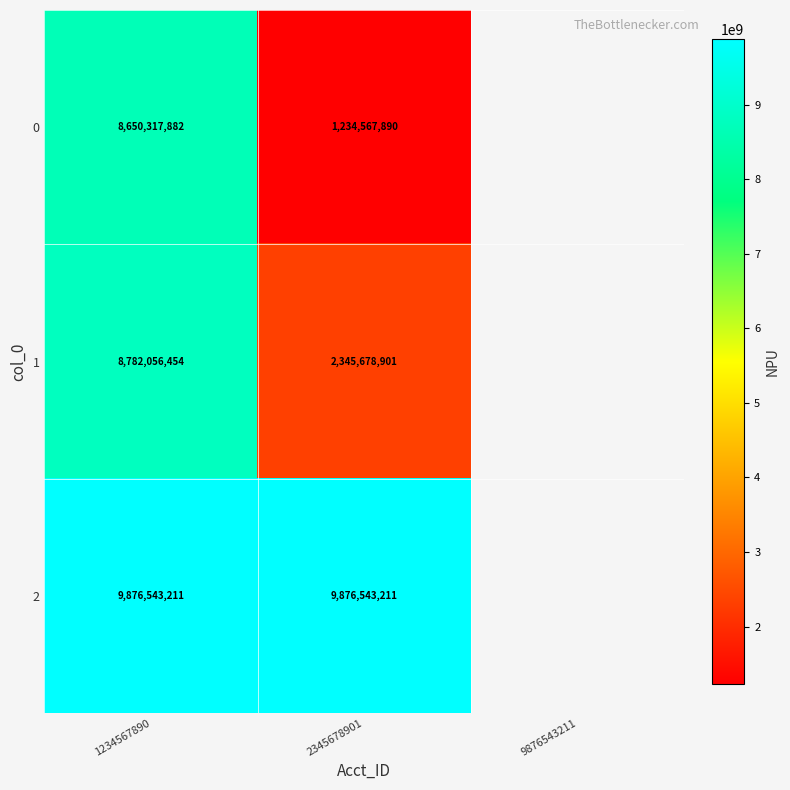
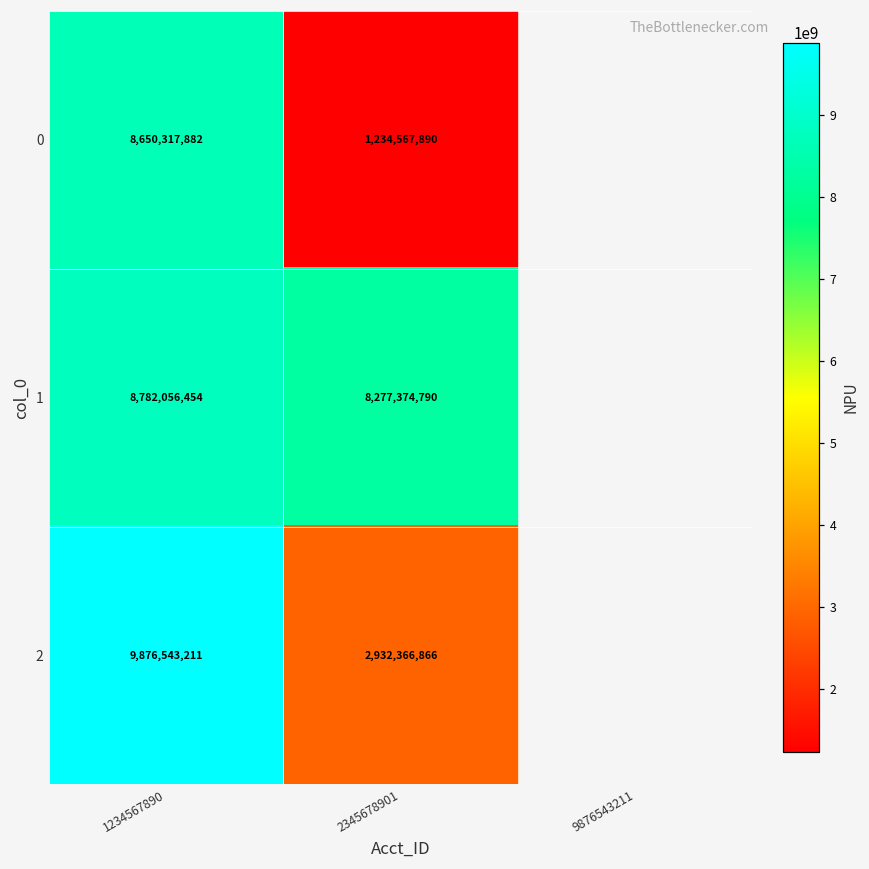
  {
    "0": {
      "1234567890": "8,650,317,882",
      "2345678901": "1,234,567,890"
    },
    "1": {
      "1234567890": "8,782,056,454",
-     "2345678901": "2,345,678,901"
+     "2345678901": "8,277,374,790"
    },
    "2": {
      "1234567890": "9,876,543,211",
-     "2345678901": "9,876,543,211"
+     "2345678901": "2,932,366,866"
    }
  }
